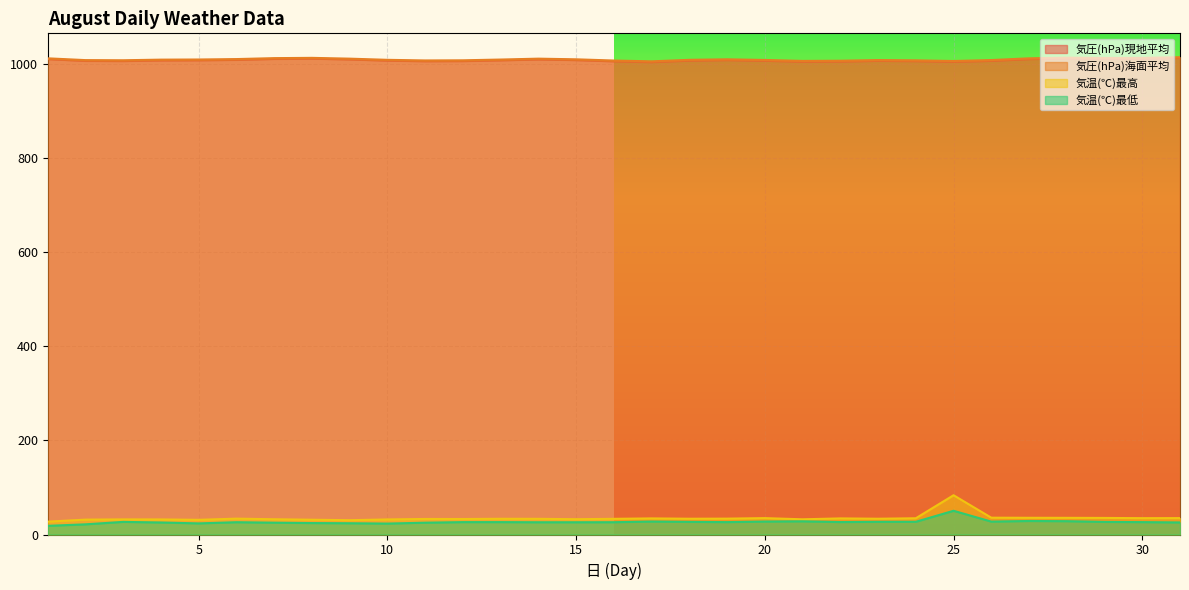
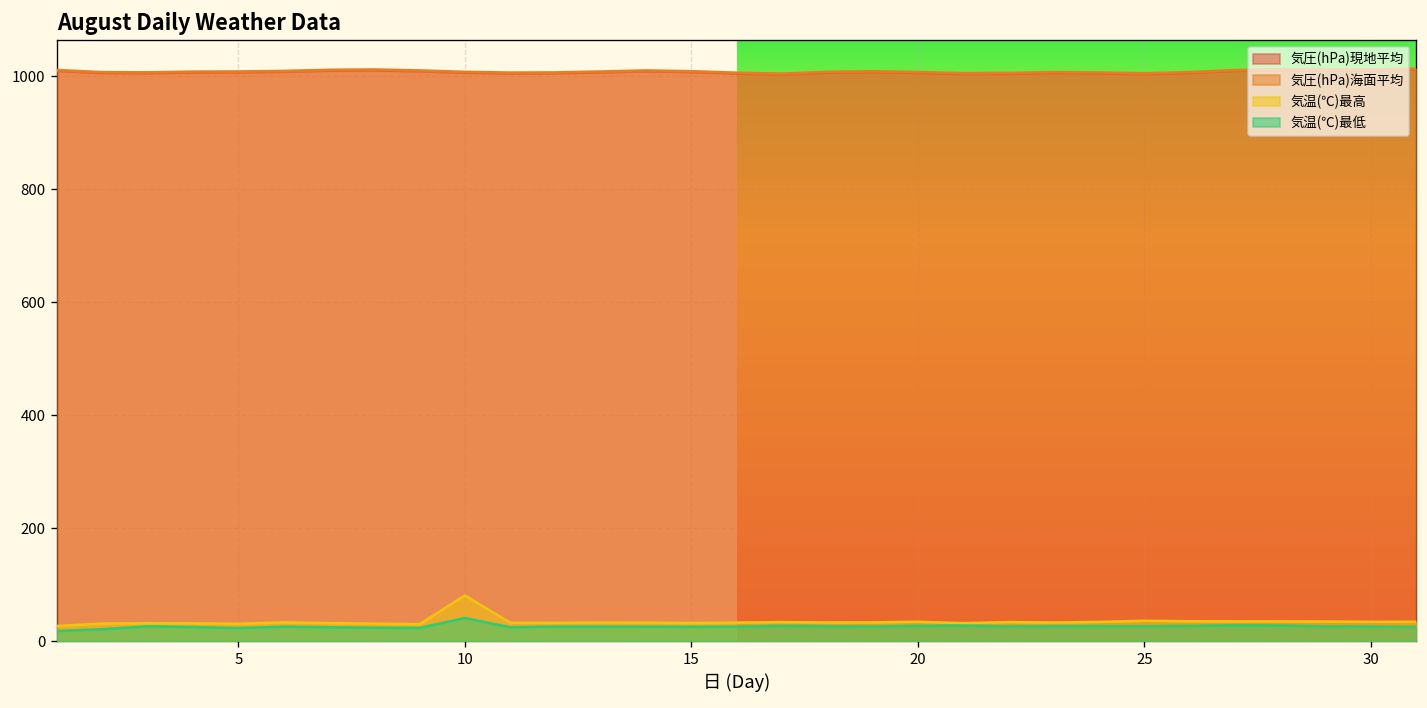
  {
    "気温(℃)最高": {
      "5": 30,
-     "10": 30,
+     "10": 80,
      "15": 30,
      "20": 30,
-     "25": 80,
+     "25": 40,
      "30": 30
    },
    "気温(℃)最低": {
      "5": 20,
-     "10": 20,
+     "10": 40,
      "15": 30,
      "20": 30,
-     "25": 50,
+     "25": 30,
      "30": 30
    }
  }
